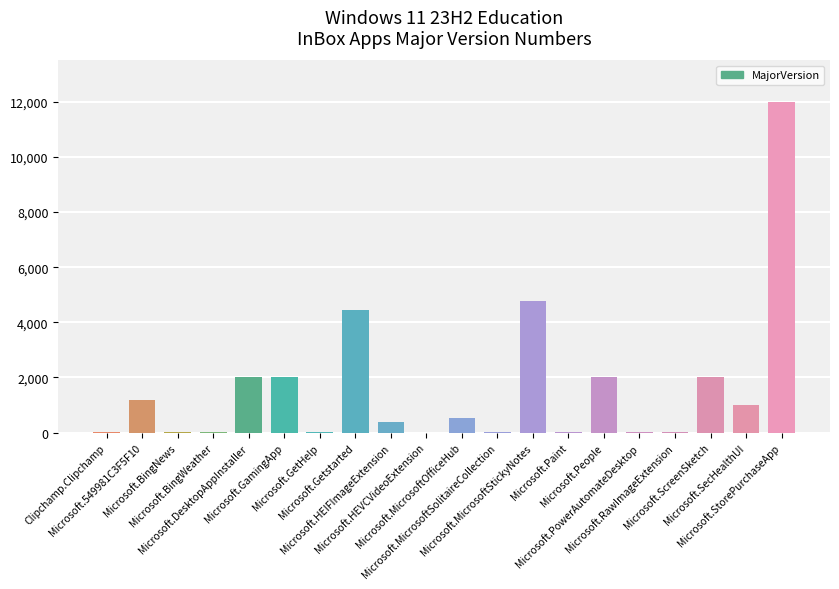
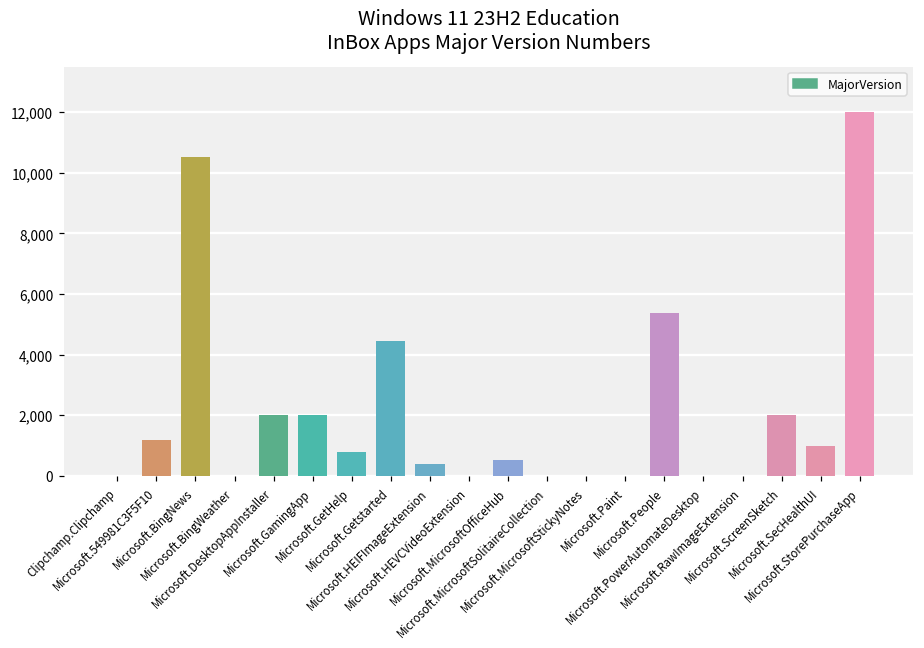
  {
    "Microsoft.549981C3F5F10": "1,200",
-   "Microsoft.BingNews": "0",
+   "Microsoft.BingNews": "10,500",
    "Microsoft.DesktopAppInstaller": "2,000",
    "Microsoft.GamingApp": "2,000",
-   "Microsoft.GetHelp": "0",
+   "Microsoft.GetHelp": "800",
    "Microsoft.Getstarted": "4,500",
    "Microsoft.HEIFImageExtension": "400",
    "Microsoft.MicrosoftOfficeHub": "500",
-   "Microsoft.MicrosoftStickyNotes": "4,800",
-   "Microsoft.People": "2,000",
+   "Microsoft.MicrosoftStickyNotes": "0",
+   "Microsoft.People": "5,400",
    "Microsoft.ScreenSketch": "2,000",
    "Microsoft.SecHealthUI": "1,000",
    "Microsoft.StorePurchaseApp": "12,000"
  }
